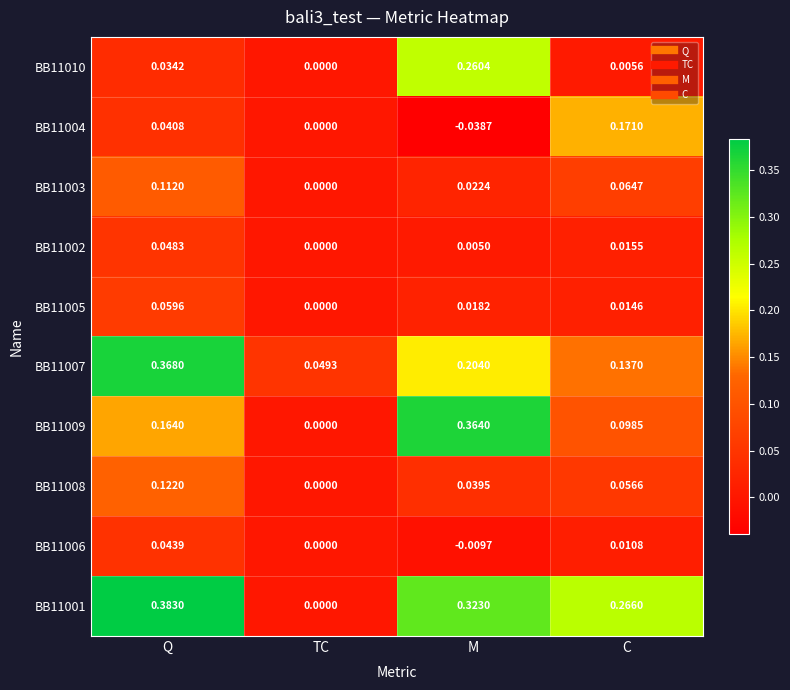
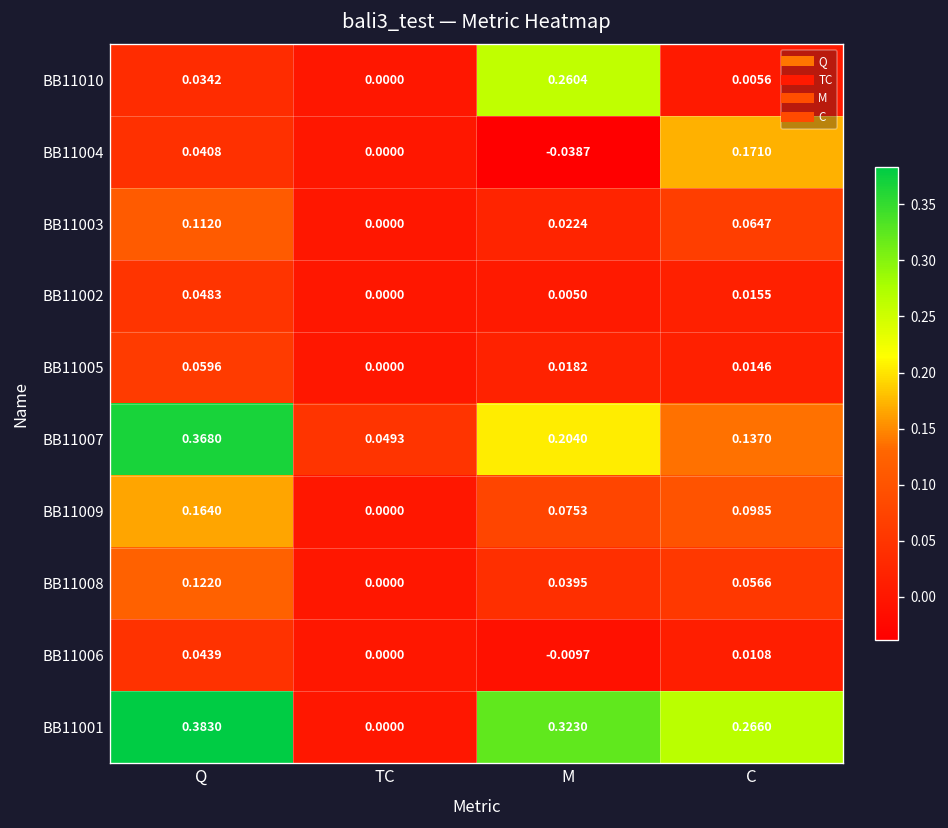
  {
    "BB11010": {
      "Q": 0.0342,
      "TC": 0.0000,
      "M": 0.2604,
      "C": 0.0056
    },
    "BB11004": {
      "Q": 0.0408,
      "TC": 0.0000,
      "M": -0.0387,
      "C": 0.1710
    },
    "BB11003": {
      "Q": 0.1120,
      "TC": 0.0000,
      "M": 0.0224,
      "C": 0.0647
    },
    "BB11002": {
      "Q": 0.0483,
      "TC": 0.0000,
      "M": 0.0050,
      "C": 0.0155
    },
    "BB11005": {
      "Q": 0.0596,
      "TC": 0.0000,
      "M": 0.0182,
      "C": 0.0146
    },
    "BB11007": {
      "Q": 0.3680,
      "TC": 0.0493,
      "M": 0.2040,
      "C": 0.1370
    },
    "BB11009": {
      "Q": 0.1640,
      "TC": 0.0000,
-     "M": 0.3640,
+     "M": 0.0753,
      "C": 0.0985
    },
    "BB11008": {
      "Q": 0.1220,
      "TC": 0.0000,
      "M": 0.0395,
      "C": 0.0566
    },
    "BB11006": {
      "Q": 0.0439,
      "TC": 0.0000,
      "M": -0.0097,
      "C": 0.0108
    },
    "BB11001": {
      "Q": 0.3830,
      "TC": 0.0000,
      "M": 0.3230,
      "C": 0.2660
    }
  }
